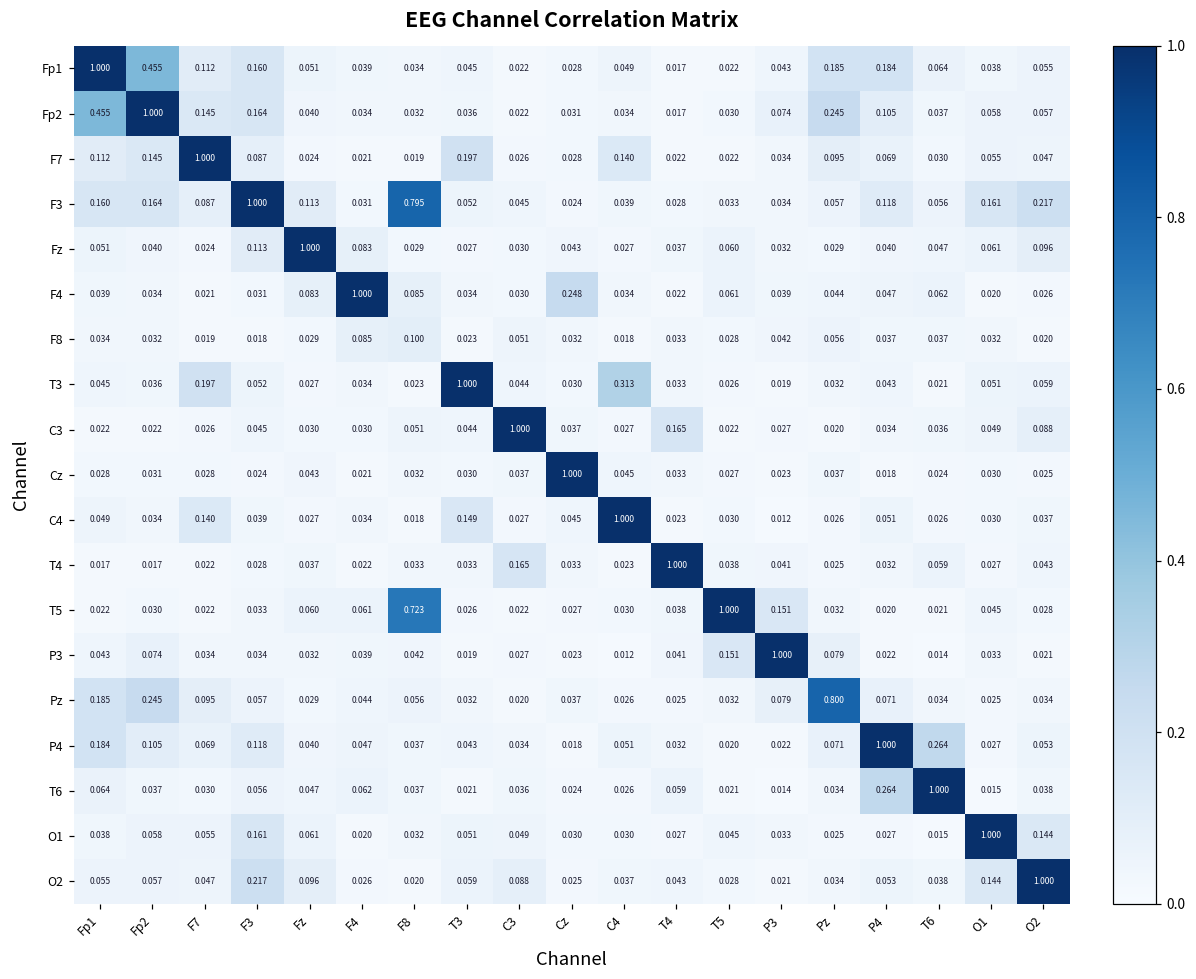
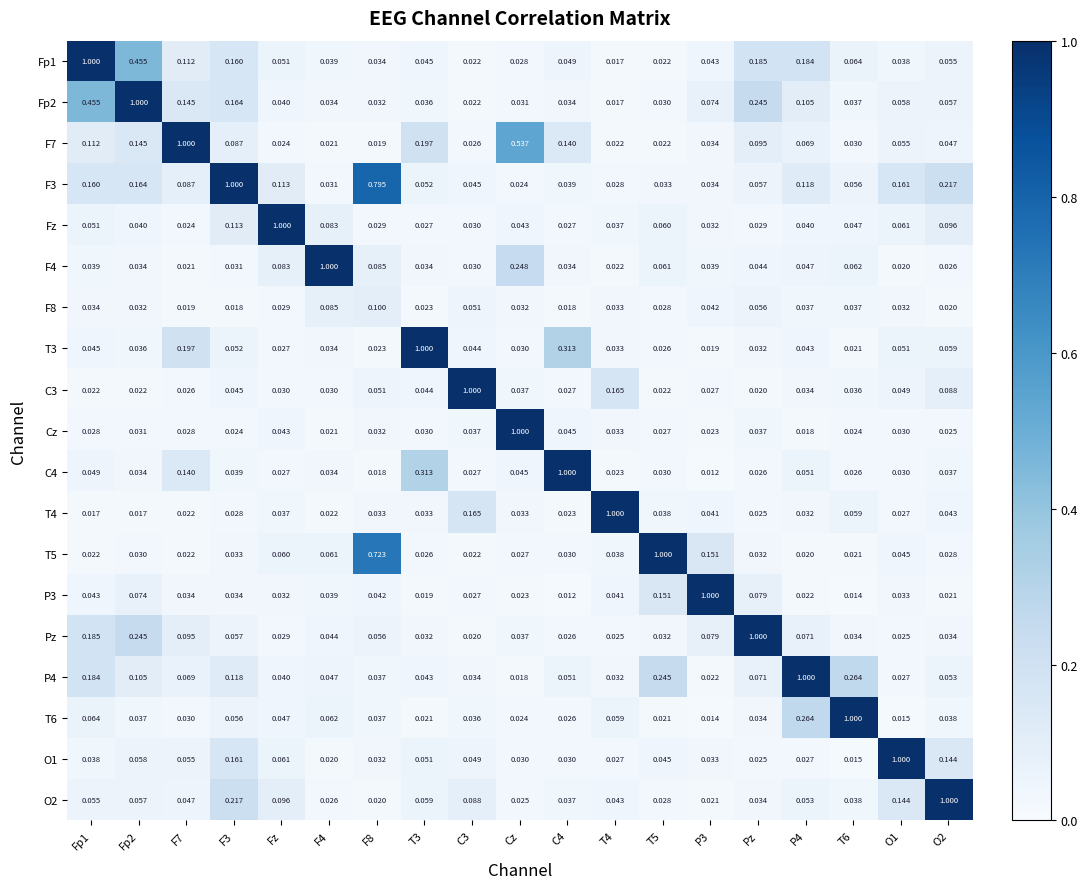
  {
    "F7": {
      "Fp1": 0.112,
      "Fp2": 0.145,
      "F7": 1.000,
      "F3": 0.087,
      "Fz": 0.024,
      "F4": 0.021,
      "F8": 0.019,
      "T3": 0.197,
      "C3": 0.026,
-     "Cz": 0.028,
+     "Cz": 0.537,
      "C4": 0.140,
      "T4": 0.022,
      "T5": 0.022,
      "P3": 0.034,
      "Pz": 0.095,
      "P4": 0.069,
      "T6": 0.030,
      "O1": 0.055,
      "O2": 0.047
    },
    "C4": {
      "Fp1": 0.049,
      "Fp2": 0.034,
      "F7": 0.140,
      "F3": 0.039,
      "Fz": 0.027,
      "F4": 0.034,
      "F8": 0.018,
-     "T3": 0.149,
+     "T3": 0.313,
      "C3": 0.027,
      "Cz": 0.045,
      "C4": 1.000,
      "T4": 0.023,
      "T5": 0.030,
      "P3": 0.012,
      "Pz": 0.026,
      "P4": 0.051,
      "T6": 0.026,
      "O1": 0.030,
      "O2": 0.037
    },
    "Pz": {
      "Fp1": 0.185,
      "Fp2": 0.245,
      "F7": 0.095,
      "F3": 0.057,
      "Fz": 0.029,
      "F4": 0.044,
      "F8": 0.056,
      "T3": 0.032,
      "C3": 0.020,
      "Cz": 0.037,
      "C4": 0.026,
      "T4": 0.025,
      "T5": 0.032,
      "P3": 0.079,
-     "Pz": 0.800,
+     "Pz": 1.000,
      "P4": 0.071,
      "T6": 0.034,
      "O1": 0.025,
      "O2": 0.034
    },
    "P4": {
      "Fp1": 0.184,
      "Fp2": 0.105,
      "F7": 0.069,
      "F3": 0.118,
      "Fz": 0.040,
      "F4": 0.047,
      "F8": 0.037,
      "T3": 0.043,
      "C3": 0.034,
      "Cz": 0.018,
      "C4": 0.051,
      "T4": 0.032,
-     "T5": 0.020,
+     "T5": 0.245,
      "P3": 0.022,
      "Pz": 0.071,
      "P4": 1.000,
      "T6": 0.264,
      "O1": 0.027,
      "O2": 0.053
    }
  }
